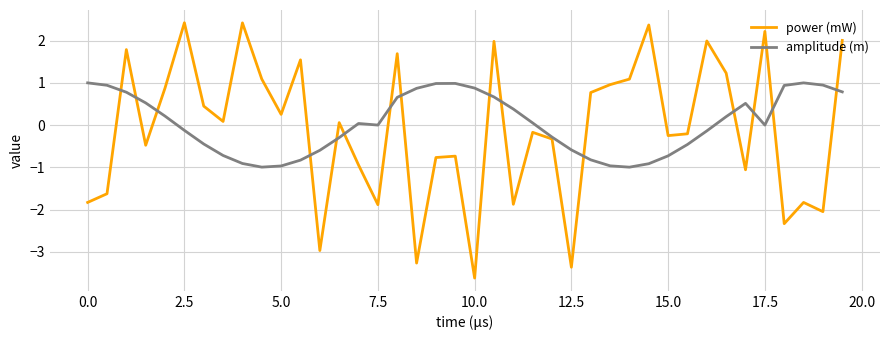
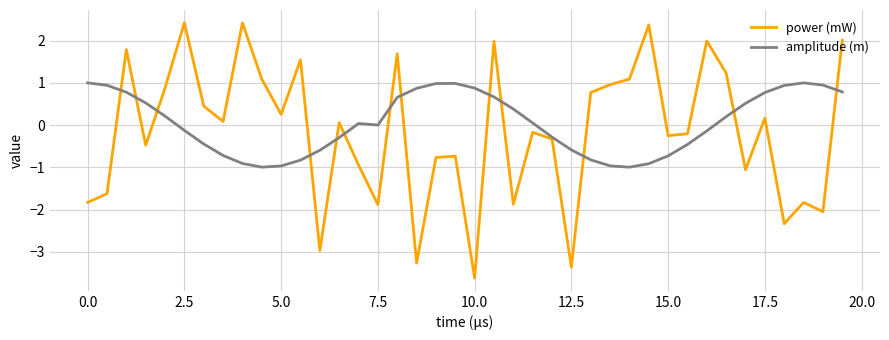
  {
    "power (mW)": {
      "0.0": -1.8,
      "2.5": 2.4,
      "5.0": 0.3,
      "7.5": -1.9,
      "10.0": -3.6,
      "12.5": -3.4,
      "15.0": -0.2,
-     "17.5": 2.2
+     "17.5": 0.2
    },
    "amplitude (m)": {
      "0.0": 1.0,
      "2.5": -0.1,
      "5.0": -1.0,
      "7.5": 0.0,
      "10.0": 0.9,
      "12.5": -0.6,
      "15.0": -0.7,
-     "17.5": 0.0
+     "17.5": 0.8
    }
  }
